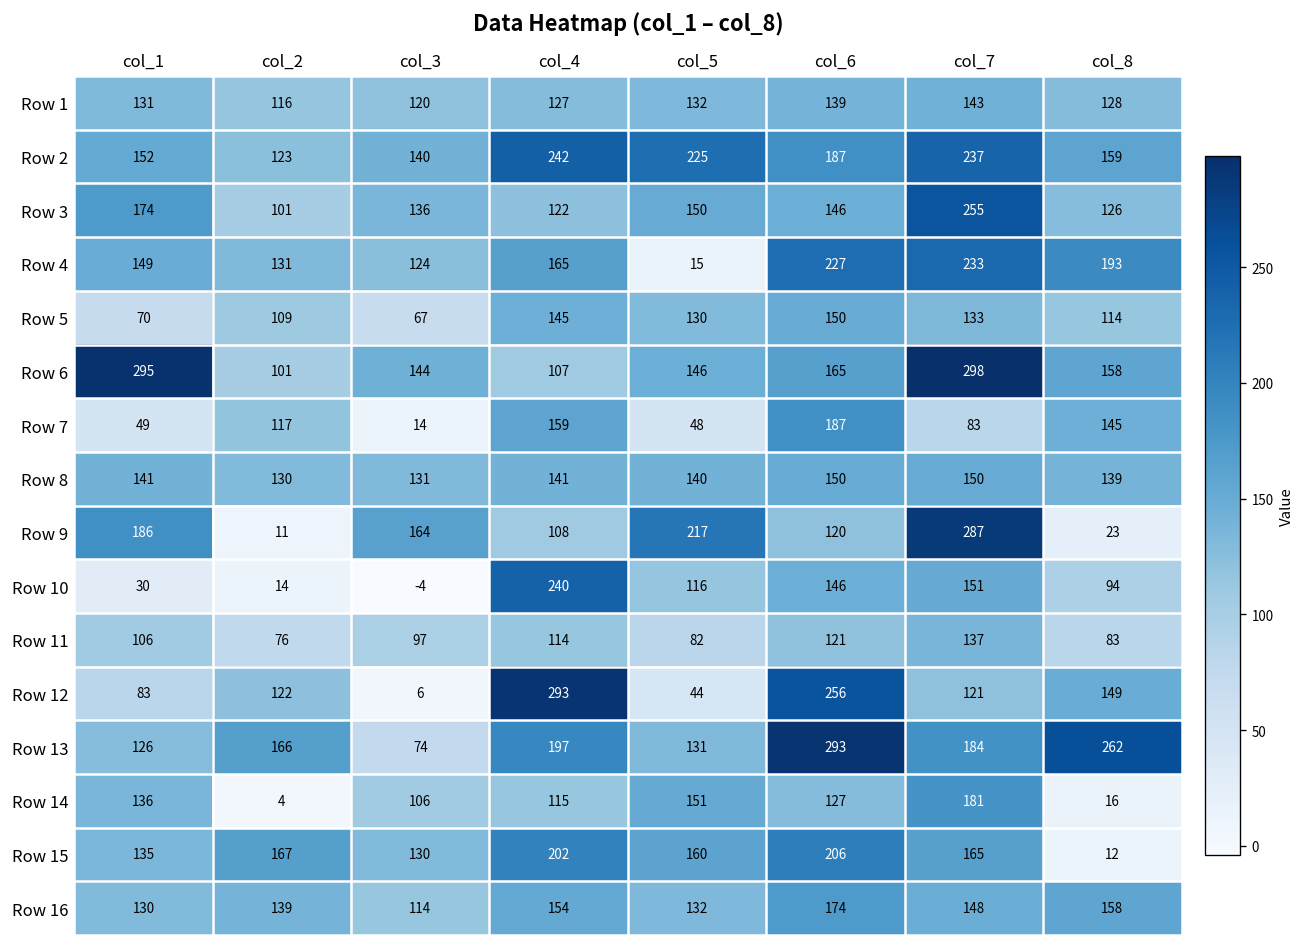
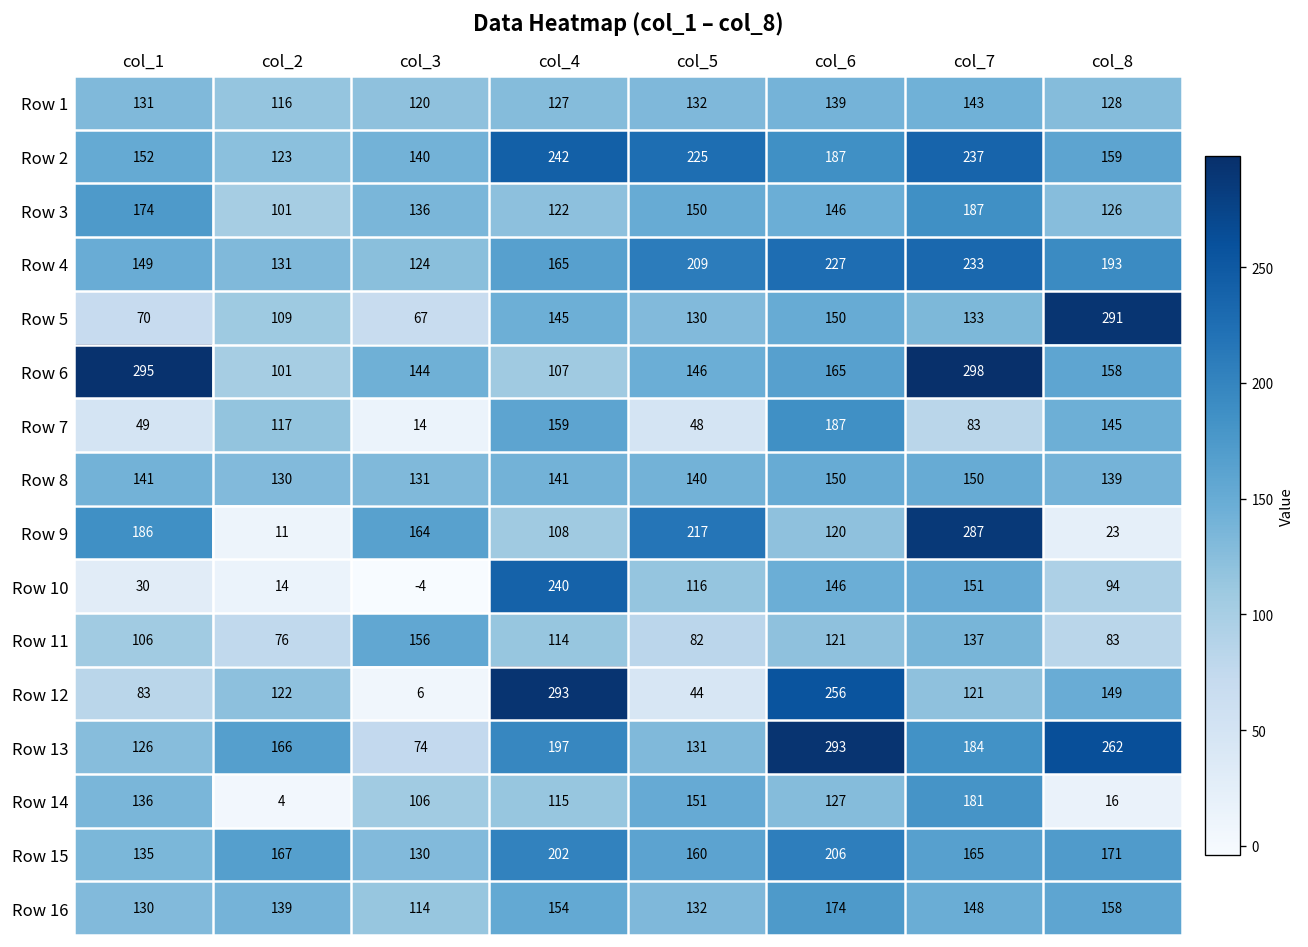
  {
    "Row 1": {
      "col_1": 131,
      "col_2": 116,
      "col_3": 120,
      "col_4": 127,
      "col_5": 132,
      "col_6": 139,
      "col_7": 143,
      "col_8": 128
    },
    "Row 2": {
      "col_1": 152,
      "col_2": 123,
      "col_3": 140,
      "col_4": 242,
      "col_5": 225,
      "col_6": 187,
      "col_7": 237,
      "col_8": 159
    },
    "Row 3": {
      "col_1": 174,
      "col_2": 101,
      "col_3": 136,
      "col_4": 122,
      "col_5": 150,
      "col_6": 146,
-     "col_7": 255,
+     "col_7": 187,
      "col_8": 126
    },
    "Row 4": {
      "col_1": 149,
      "col_2": 131,
      "col_3": 124,
      "col_4": 165,
-     "col_5": 15,
+     "col_5": 209,
      "col_6": 227,
      "col_7": 233,
      "col_8": 193
    },
    "Row 5": {
      "col_1": 70,
      "col_2": 109,
      "col_3": 67,
      "col_4": 145,
      "col_5": 130,
      "col_6": 150,
      "col_7": 133,
-     "col_8": 114
+     "col_8": 291
    },
    "Row 6": {
      "col_1": 295,
      "col_2": 101,
      "col_3": 144,
      "col_4": 107,
      "col_5": 146,
      "col_6": 165,
      "col_7": 298,
      "col_8": 158
    },
    "Row 7": {
      "col_1": 49,
      "col_2": 117,
      "col_3": 14,
      "col_4": 159,
      "col_5": 48,
      "col_6": 187,
      "col_7": 83,
      "col_8": 145
    },
    "Row 8": {
      "col_1": 141,
      "col_2": 130,
      "col_3": 131,
      "col_4": 141,
      "col_5": 140,
      "col_6": 150,
      "col_7": 150,
      "col_8": 139
    },
    "Row 9": {
      "col_1": 186,
      "col_2": 11,
      "col_3": 164,
      "col_4": 108,
      "col_5": 217,
      "col_6": 120,
      "col_7": 287,
      "col_8": 23
    },
    "Row 10": {
      "col_1": 30,
      "col_2": 14,
      "col_3": -4,
      "col_4": 240,
      "col_5": 116,
      "col_6": 146,
      "col_7": 151,
      "col_8": 94
    },
    "Row 11": {
      "col_1": 106,
      "col_2": 76,
-     "col_3": 97,
+     "col_3": 156,
      "col_4": 114,
      "col_5": 82,
      "col_6": 121,
      "col_7": 137,
      "col_8": 83
    },
    "Row 12": {
      "col_1": 83,
      "col_2": 122,
      "col_3": 6,
      "col_4": 293,
      "col_5": 44,
      "col_6": 256,
      "col_7": 121,
      "col_8": 149
    },
    "Row 13": {
      "col_1": 126,
      "col_2": 166,
      "col_3": 74,
      "col_4": 197,
      "col_5": 131,
      "col_6": 293,
      "col_7": 184,
      "col_8": 262
    },
    "Row 14": {
      "col_1": 136,
      "col_2": 4,
      "col_3": 106,
      "col_4": 115,
      "col_5": 151,
      "col_6": 127,
      "col_7": 181,
      "col_8": 16
    },
    "Row 15": {
      "col_1": 135,
      "col_2": 167,
      "col_3": 130,
      "col_4": 202,
      "col_5": 160,
      "col_6": 206,
      "col_7": 165,
-     "col_8": 12
+     "col_8": 171
    },
    "Row 16": {
      "col_1": 130,
      "col_2": 139,
      "col_3": 114,
      "col_4": 154,
      "col_5": 132,
      "col_6": 174,
      "col_7": 148,
      "col_8": 158
    }
  }
